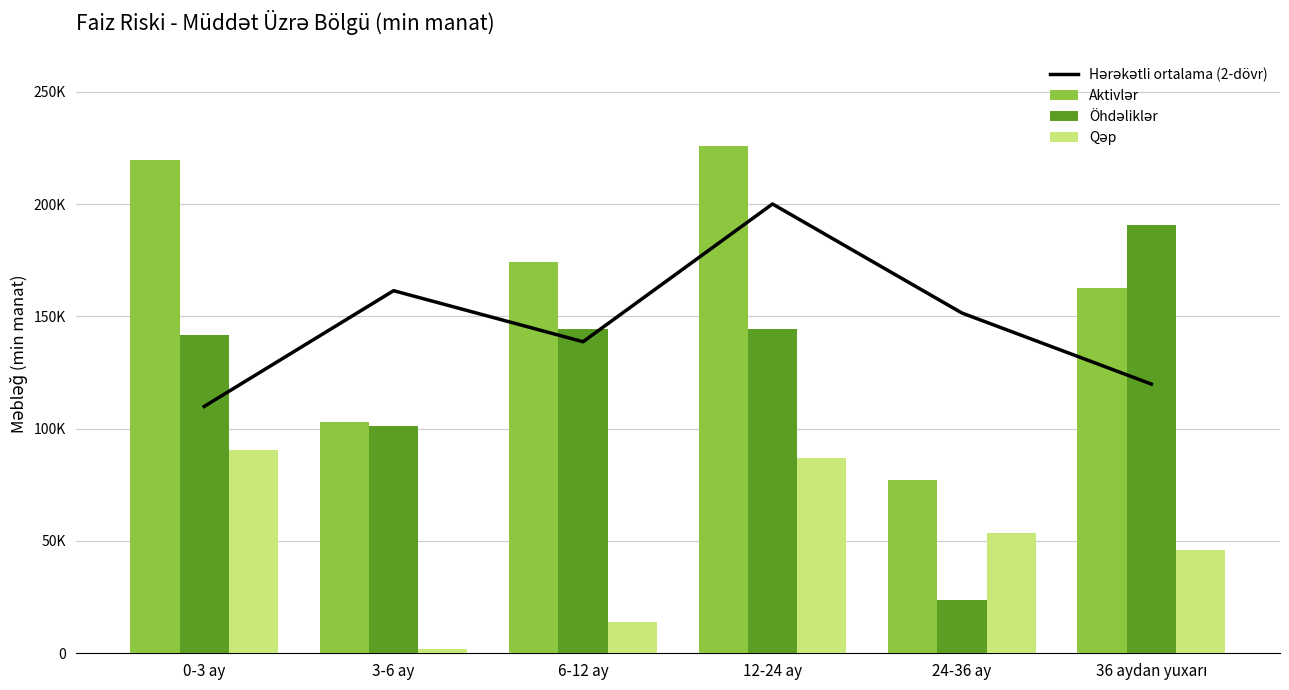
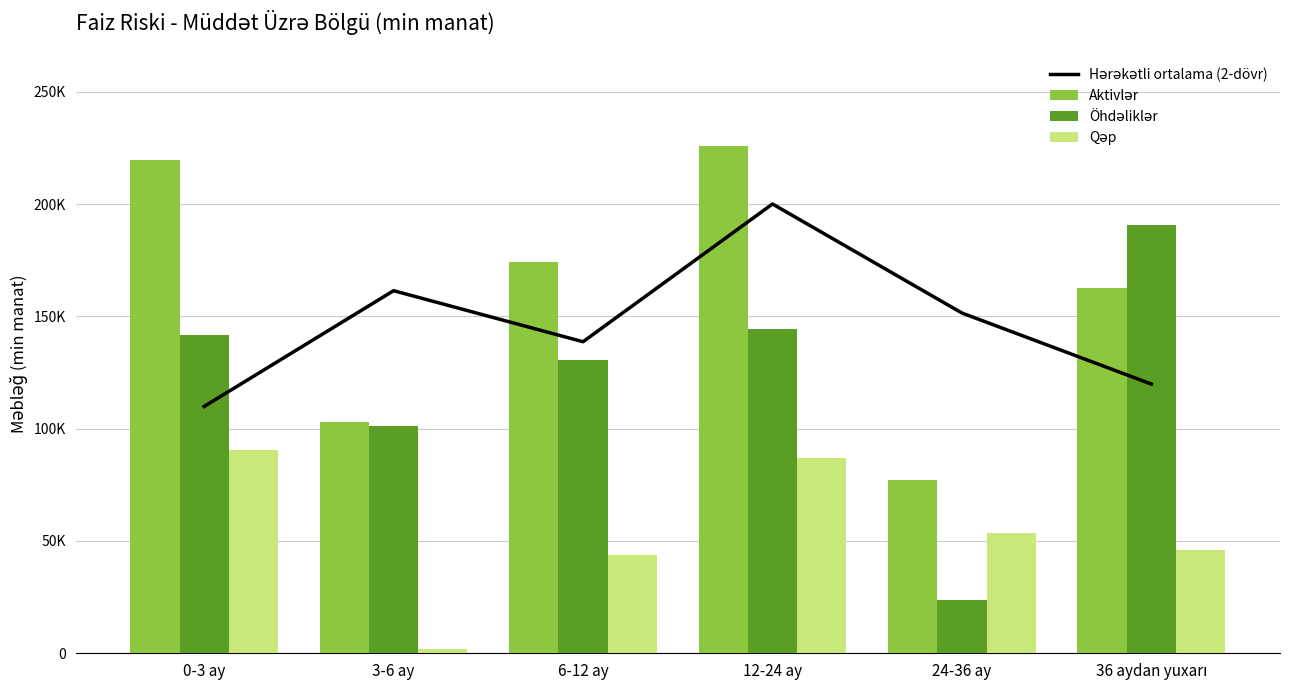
  {
    "Aktivlər": {
      "0-3 ay": 220000,
      "3-6 ay": 103000,
      "6-12 ay": 174000,
      "12-24 ay": 226000,
      "24-36 ay": 77000,
      "36 aydan yuxarı": 162000
    },
    "Hərəkətli ortalama (2-dövr)": {
      "0-3 ay": 110000,
      "3-6 ay": 161000,
      "6-12 ay": 139000,
      "12-24 ay": 200000,
      "24-36 ay": 152000,
      "36 aydan yuxarı": 120000
    },
    "Öhdəliklər": {
      "0-3 ay": 142000,
      "3-6 ay": 101000,
-     "6-12 ay": 144000,
+     "6-12 ay": 130000,
      "12-24 ay": 144000,
      "24-36 ay": 24000,
      "36 aydan yuxarı": 191000
    },
    "Qəp": {
      "0-3 ay": 91000,
      "3-6 ay": 2000,
-     "6-12 ay": 14000,
+     "6-12 ay": 44000,
      "12-24 ay": 87000,
      "24-36 ay": 53000,
      "36 aydan yuxarı": 46000
    }
  }
